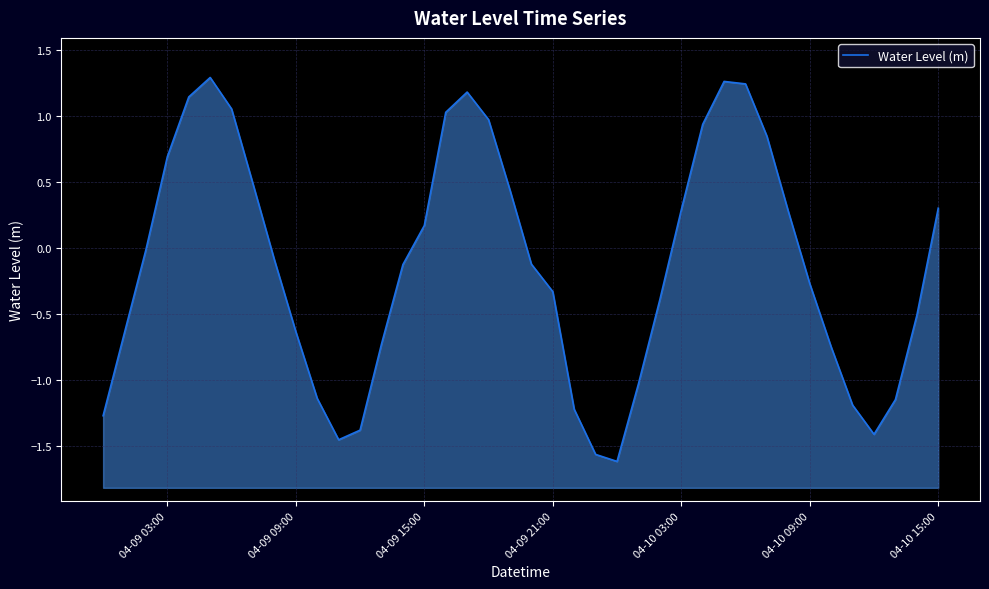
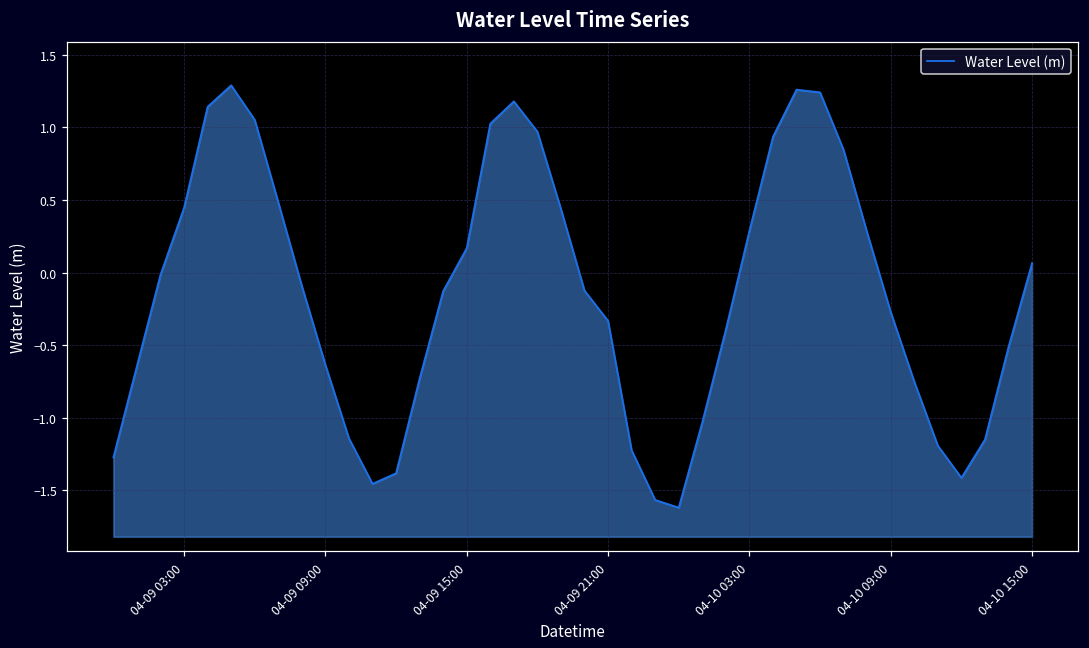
  {
-   "04-09 03:00": 0.69,
+   "04-09 03:00": 0.45,
    "04-09 09:00": -0.64,
    "04-09 15:00": 0.17,
    "04-09 21:00": -0.33,
    "04-10 03:00": 0.29,
    "04-10 09:00": -0.27,
-   "04-10 15:00": 0.30
+   "04-10 15:00": 0.06
  }
